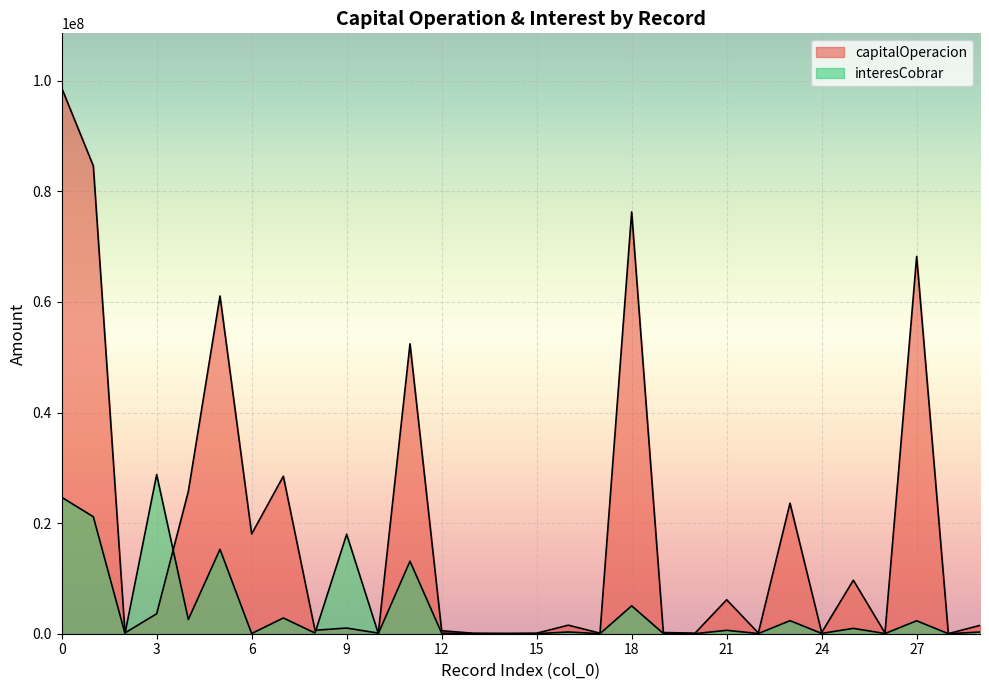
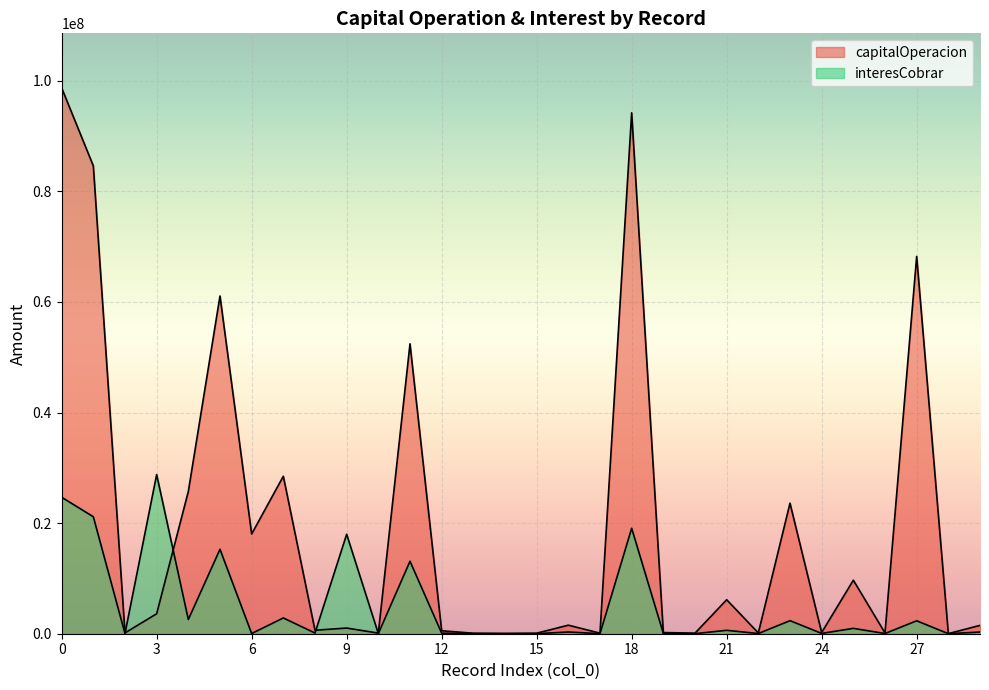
  {
    "capitalOperacion": {
      "0": 99000000,
      "3": 4000000,
      "6": 18000000,
      "9": 1000000,
-     "18": 76000000,
+     "18": 94000000,
      "21": 6000000,
      "27": 68000000
    },
    "interesCobrar": {
      "0": 25000000,
      "3": 29000000,
      "6": 0,
      "9": 18000000,
-     "18": 5000000,
+     "18": 19000000,
      "21": 1000000,
      "27": 2000000
    }
  }
